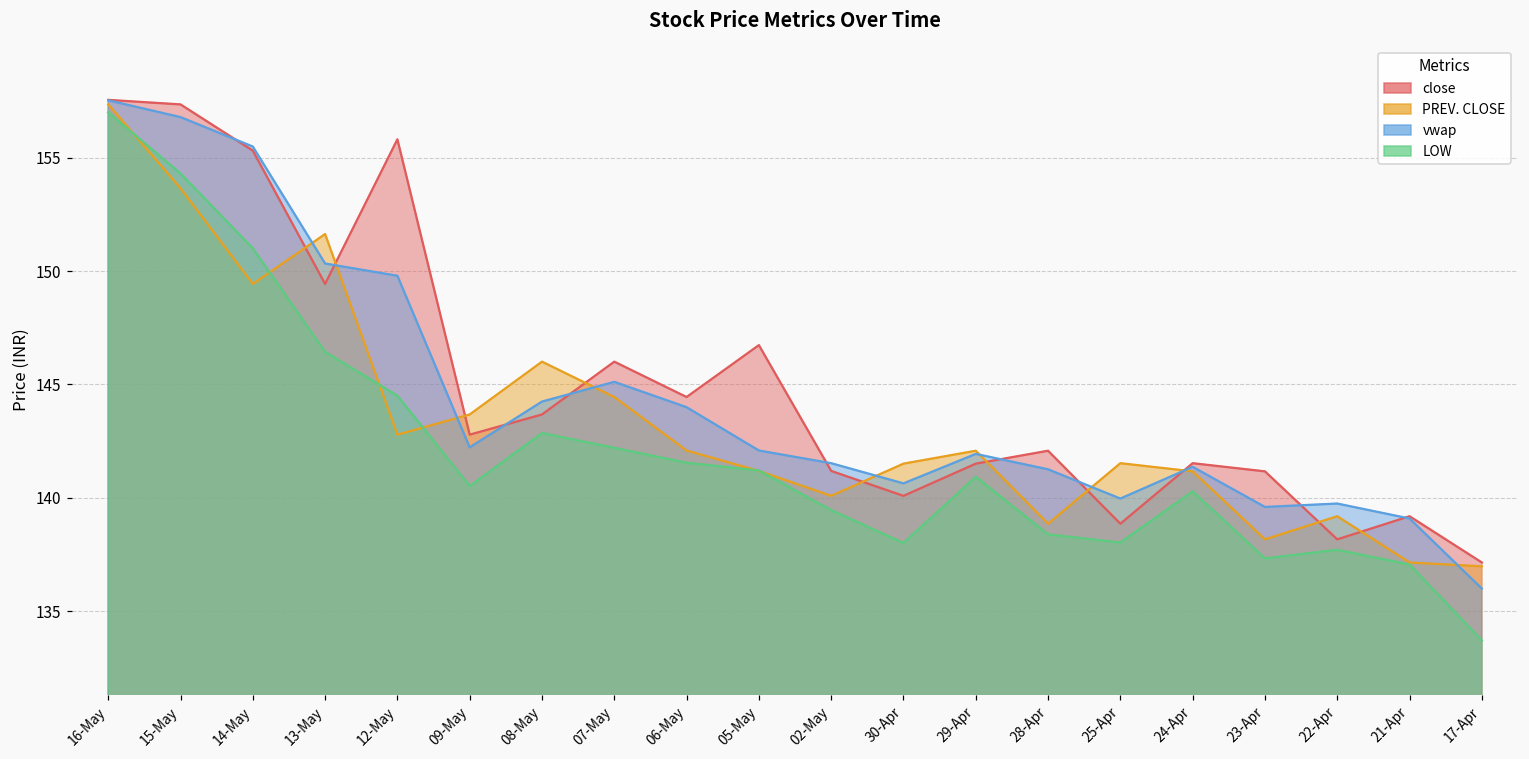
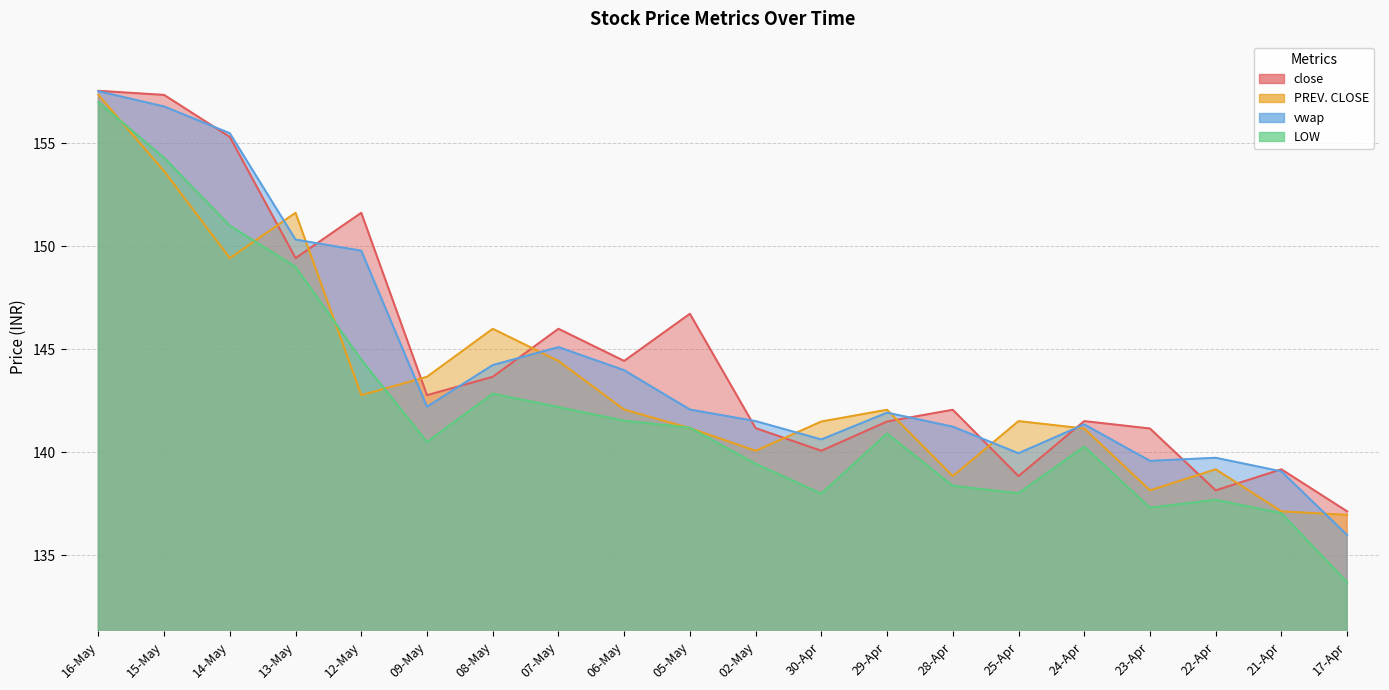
  {
    "close": {
      "15-May": 157.4,
      "14-May": 155.3,
      "13-May": 149.4,
-     "12-May": 155.8,
+     "12-May": 151.6,
      "09-May": 142.8,
      "08-May": 143.7,
      "07-May": 146.0,
      "06-May": 144.4,
      "05-May": 146.7,
      "02-May": 141.2,
      "30-Apr": 140.1,
      "29-Apr": 141.5,
      "28-Apr": 142.1,
      "25-Apr": 138.9,
      "24-Apr": 141.5,
      "23-Apr": 141.2,
      "22-Apr": 138.2,
      "17-Apr": 137.1
    },
    "PREV. CLOSE": {
      "16-May": 157.4,
      "15-May": 153.7,
      "14-May": 149.4,
      "13-May": 151.6,
      "12-May": 142.8,
      "09-May": 143.7,
      "08-May": 146.0,
      "07-May": 144.4,
      "06-May": 142.1,
      "02-May": 140.1,
      "30-Apr": 141.5,
      "29-Apr": 142.1,
      "28-Apr": 138.9,
      "25-Apr": 141.5,
      "24-Apr": 141.2,
      "23-Apr": 138.2,
      "22-Apr": 139.2,
      "17-Apr": 137.0
    },
    "vwap": {
      "15-May": 156.8,
      "14-May": 155.5,
      "13-May": 150.3,
      "12-May": 149.8,
      "09-May": 142.2,
      "08-May": 144.2,
      "07-May": 145.1,
      "06-May": 144.0,
      "05-May": 142.1,
      "02-May": 141.5,
      "30-Apr": 140.6,
      "29-Apr": 141.9,
      "28-Apr": 141.3,
      "25-Apr": 140.0,
      "24-Apr": 141.4,
      "23-Apr": 139.6,
      "22-Apr": 139.7,
      "17-Apr": 136.0
    },
    "LOW": {
      "16-May": 157.0,
      "15-May": 154.3,
      "14-May": 151.0,
-     "13-May": 146.4,
+     "13-May": 149.0,
      "12-May": 144.5,
      "09-May": 140.5,
      "08-May": 142.9,
      "07-May": 142.2,
      "06-May": 141.5,
      "02-May": 139.5,
      "30-Apr": 138.0,
      "29-Apr": 140.9,
      "28-Apr": 138.4,
      "25-Apr": 138.0,
      "24-Apr": 140.3,
      "23-Apr": 137.3,
      "22-Apr": 137.7,
      "17-Apr": 133.7
    }
  }
